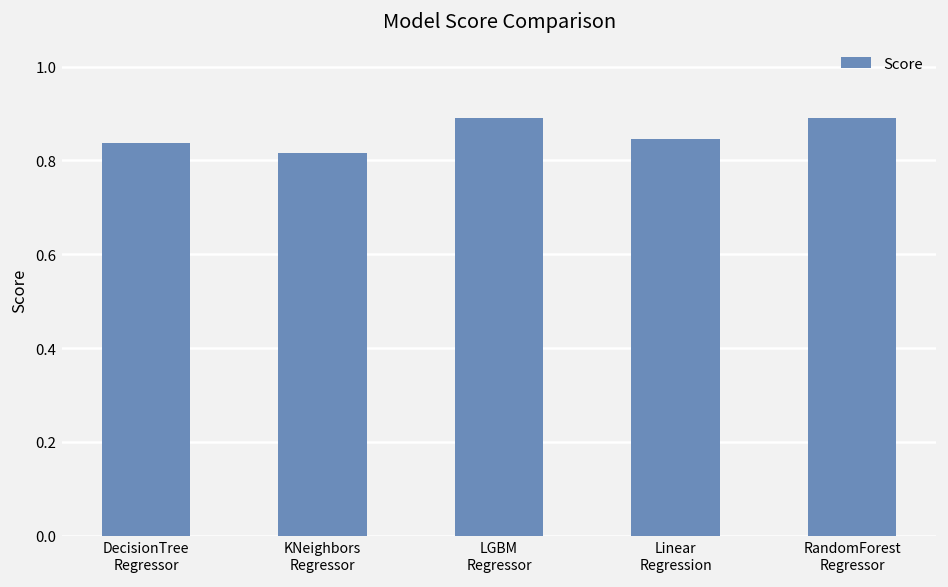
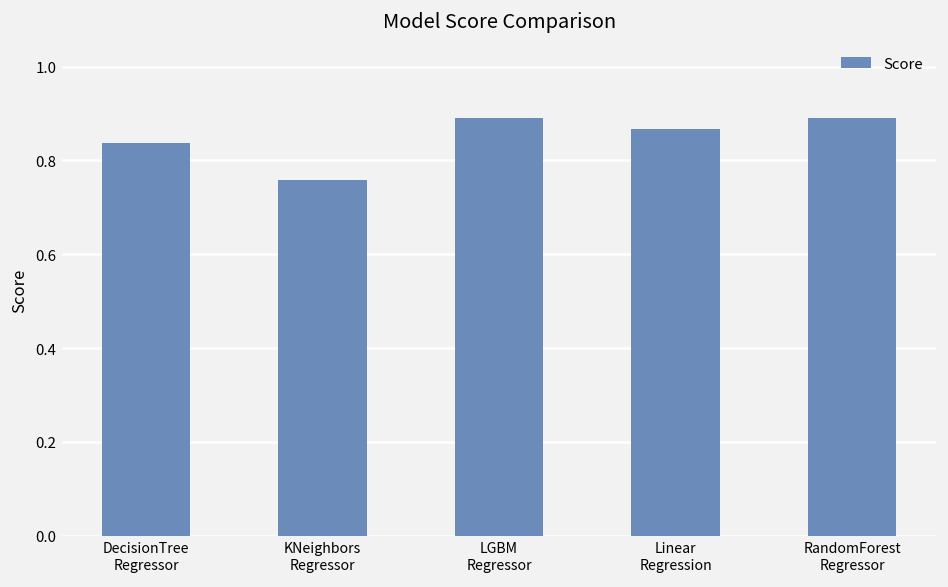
  {
    "DecisionTree Regressor": 0.84,
-   "KNeighbors Regressor": 0.82,
+   "KNeighbors Regressor": 0.76,
    "LGBM Regressor": 0.89,
-   "Linear Regression": 0.85,
+   "Linear Regression": 0.87,
    "RandomForest Regressor": 0.89
  }
